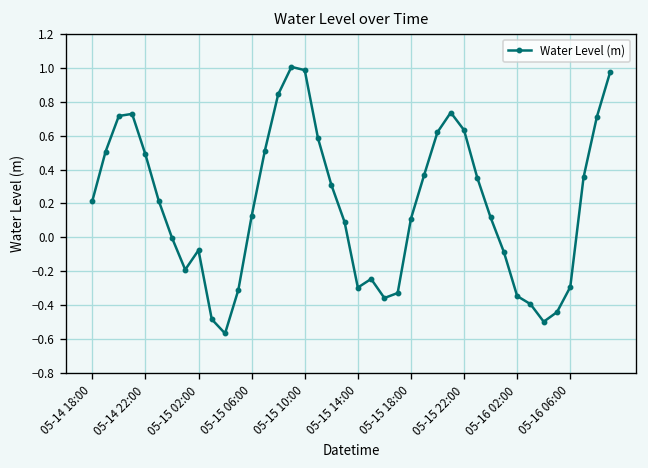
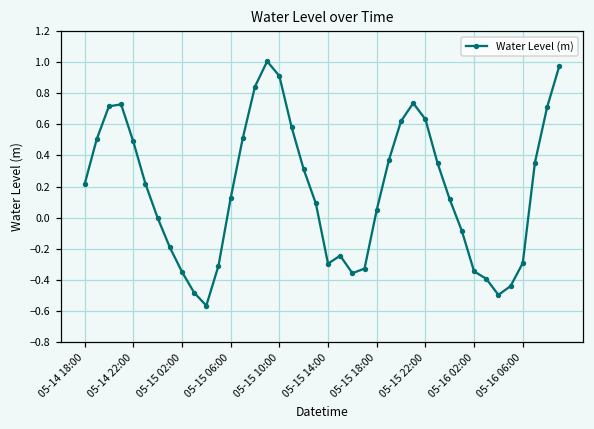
  {
    "05-14 18:00": 0.21,
    "05-14 22:00": 0.49,
-   "05-15 02:00": -0.08,
+   "05-15 02:00": -0.35,
    "05-15 06:00": 0.12,
-   "05-15 10:00": 0.99,
+   "05-15 10:00": 0.91,
    "05-15 14:00": -0.30,
-   "05-15 18:00": 0.11,
+   "05-15 18:00": 0.05,
    "05-15 22:00": 0.63,
    "05-16 02:00": -0.35,
    "05-16 06:00": -0.29
  }
